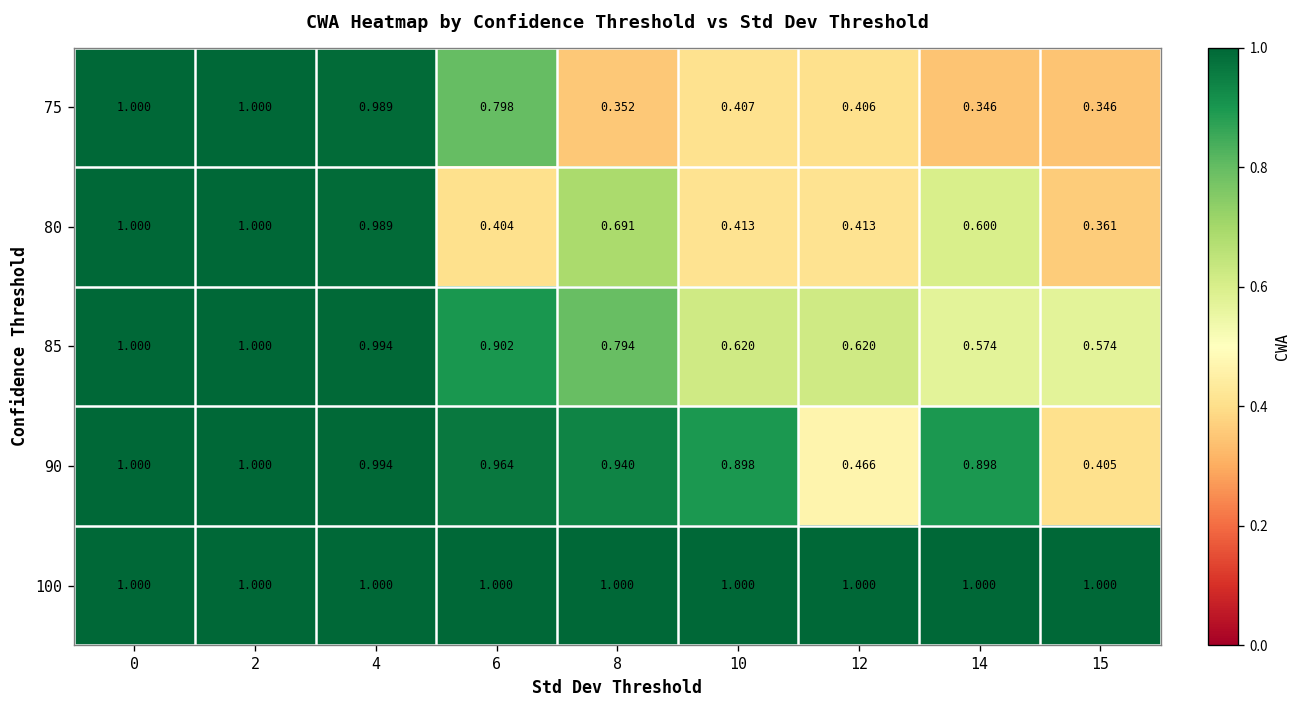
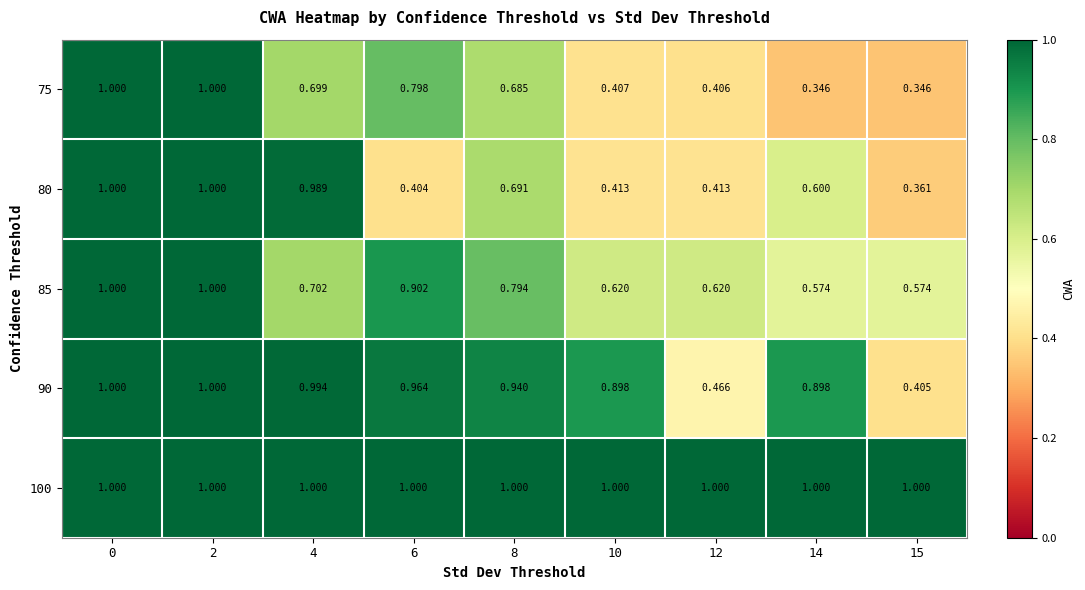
  {
    "75": {
      "0": 1.000,
      "2": 1.000,
-     "4": 0.989,
+     "4": 0.699,
      "6": 0.798,
-     "8": 0.352,
+     "8": 0.685,
      "10": 0.407,
      "12": 0.406,
      "14": 0.346,
      "15": 0.346
    },
    "80": {
      "0": 1.000,
      "2": 1.000,
      "4": 0.989,
      "6": 0.404,
      "8": 0.691,
      "10": 0.413,
      "12": 0.413,
      "14": 0.600,
      "15": 0.361
    },
    "85": {
      "0": 1.000,
      "2": 1.000,
-     "4": 0.994,
+     "4": 0.702,
      "6": 0.902,
      "8": 0.794,
      "10": 0.620,
      "12": 0.620,
      "14": 0.574,
      "15": 0.574
    },
    "90": {
      "0": 1.000,
      "2": 1.000,
      "4": 0.994,
      "6": 0.964,
      "8": 0.940,
      "10": 0.898,
      "12": 0.466,
      "14": 0.898,
      "15": 0.405
    },
    "100": {
      "0": 1.000,
      "2": 1.000,
      "4": 1.000,
      "6": 1.000,
      "8": 1.000,
      "10": 1.000,
      "12": 1.000,
      "14": 1.000,
      "15": 1.000
    }
  }
